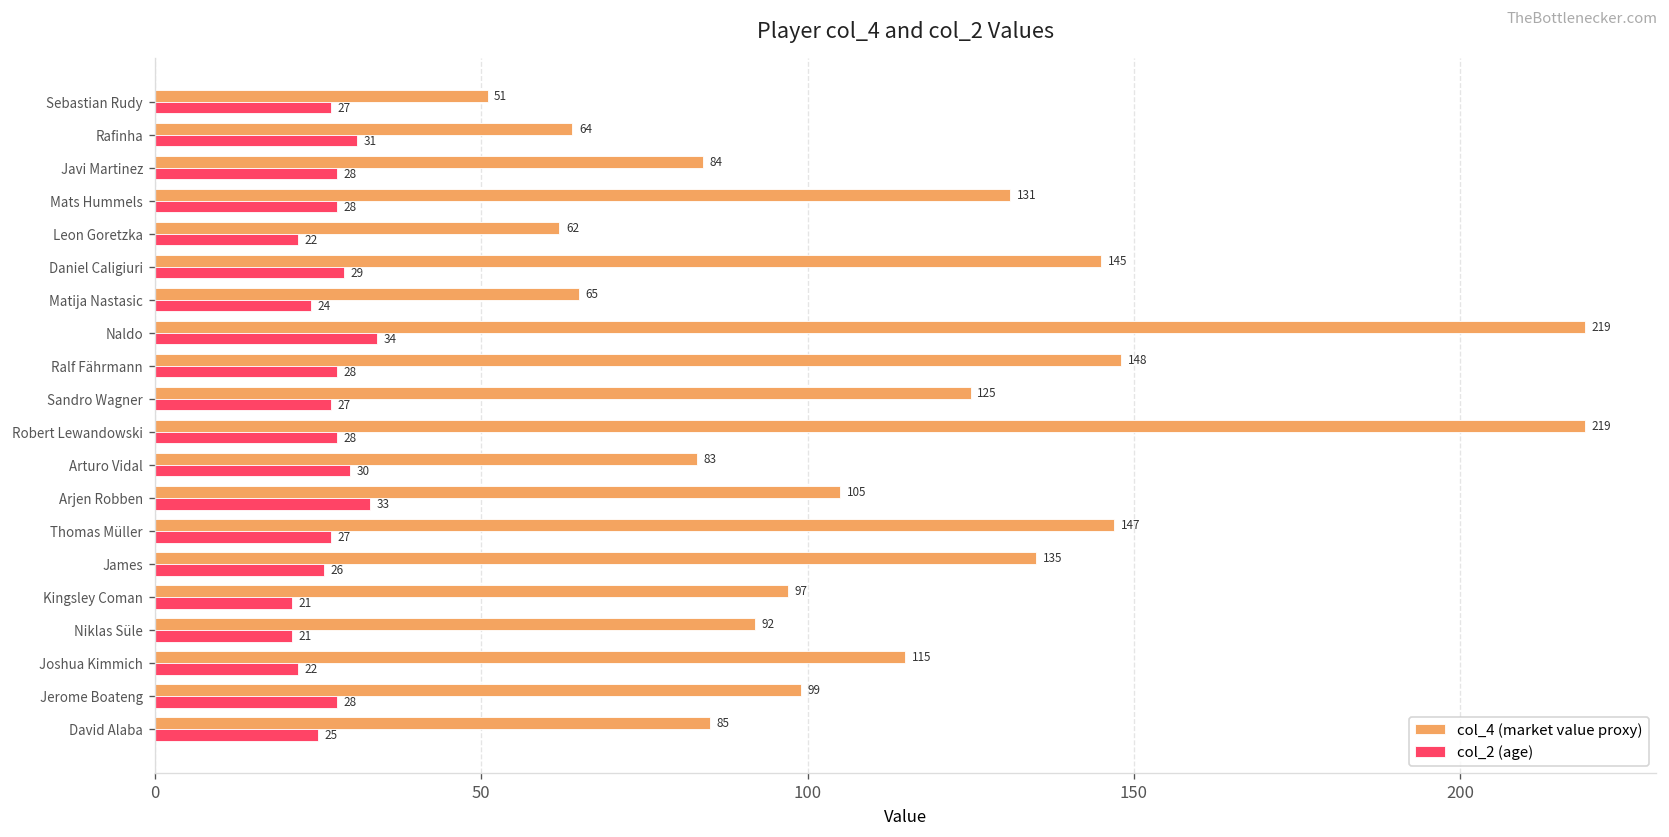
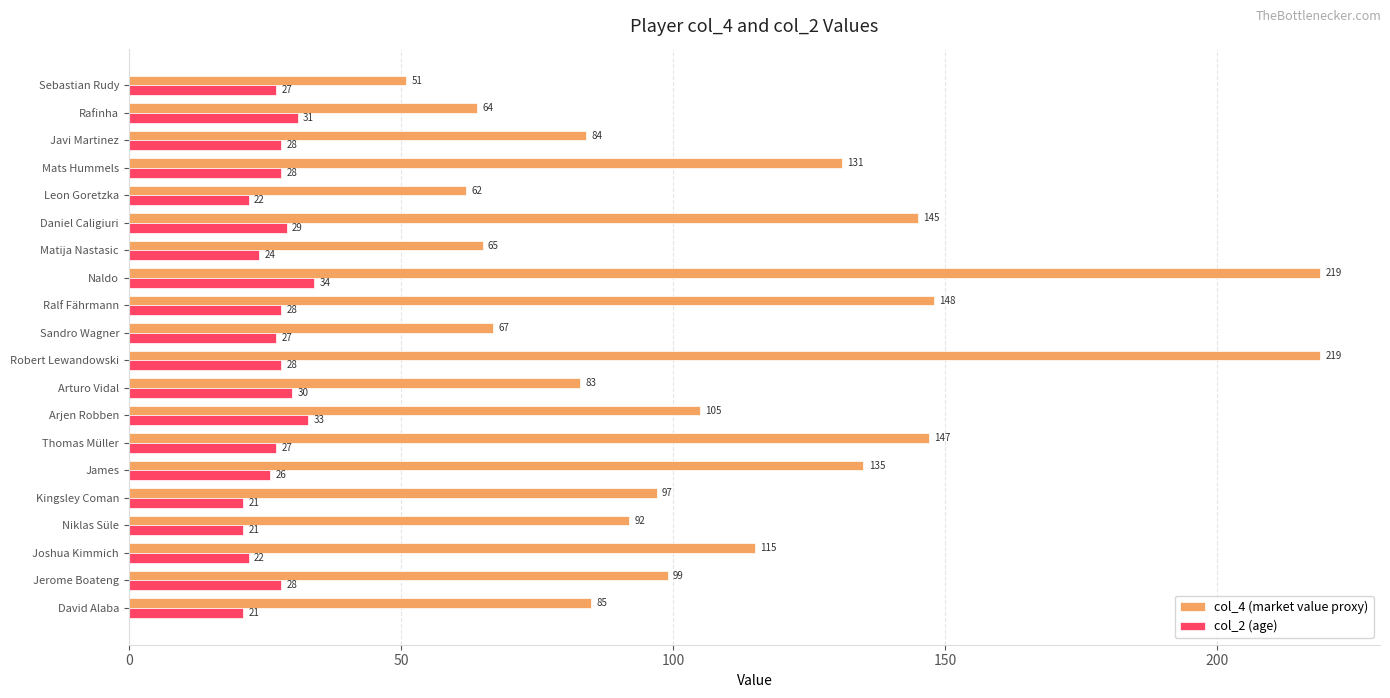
  {
    "col_4 (market value proxy)": {
      "Sebastian Rudy": 51,
      "Rafinha": 64,
      "Javi Martinez": 84,
      "Mats Hummels": 131,
      "Leon Goretzka": 62,
      "Daniel Caligiuri": 145,
      "Matija Nastasic": 65,
      "Naldo": 219,
      "Ralf Fährmann": 148,
-     "Sandro Wagner": 125,
+     "Sandro Wagner": 67,
      "Robert Lewandowski": 219,
      "Arturo Vidal": 83,
      "Arjen Robben": 105,
      "Thomas Müller": 147,
      "James": 135,
      "Kingsley Coman": 97,
      "Niklas Süle": 92,
      "Joshua Kimmich": 115,
      "Jerome Boateng": 99,
      "David Alaba": 85
    },
    "col_2 (age)": {
      "Sebastian Rudy": 27,
      "Rafinha": 31,
      "Javi Martinez": 28,
      "Mats Hummels": 28,
      "Leon Goretzka": 22,
      "Daniel Caligiuri": 29,
      "Matija Nastasic": 24,
      "Naldo": 34,
      "Ralf Fährmann": 28,
      "Sandro Wagner": 27,
      "Robert Lewandowski": 28,
      "Arturo Vidal": 30,
      "Arjen Robben": 33,
      "Thomas Müller": 27,
      "James": 26,
      "Kingsley Coman": 21,
      "Niklas Süle": 21,
      "Joshua Kimmich": 22,
      "Jerome Boateng": 28,
-     "David Alaba": 25
+     "David Alaba": 21
    }
  }
